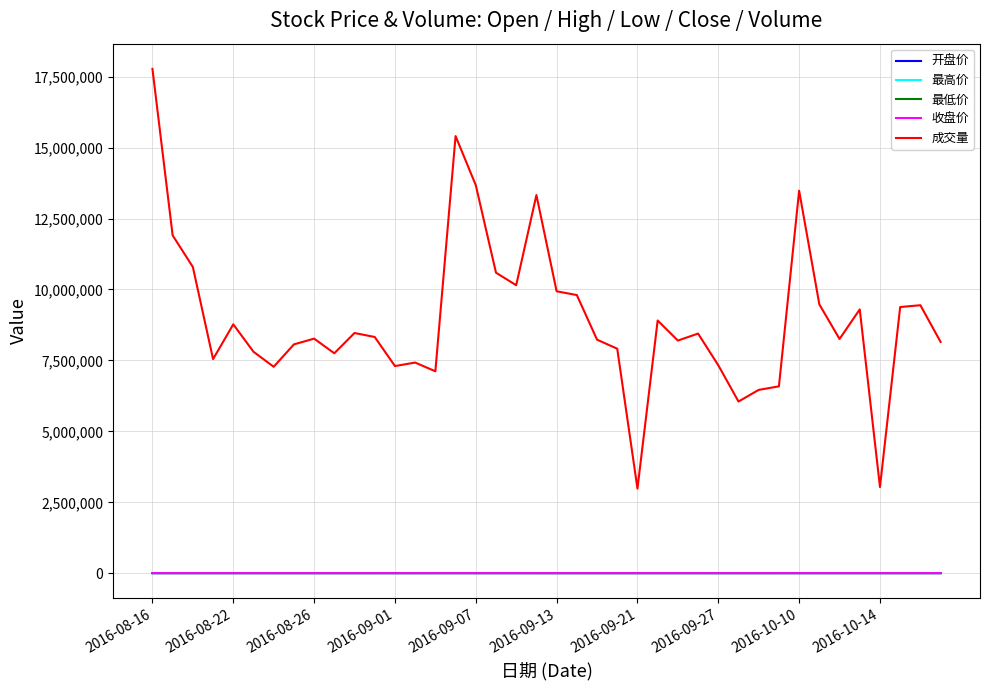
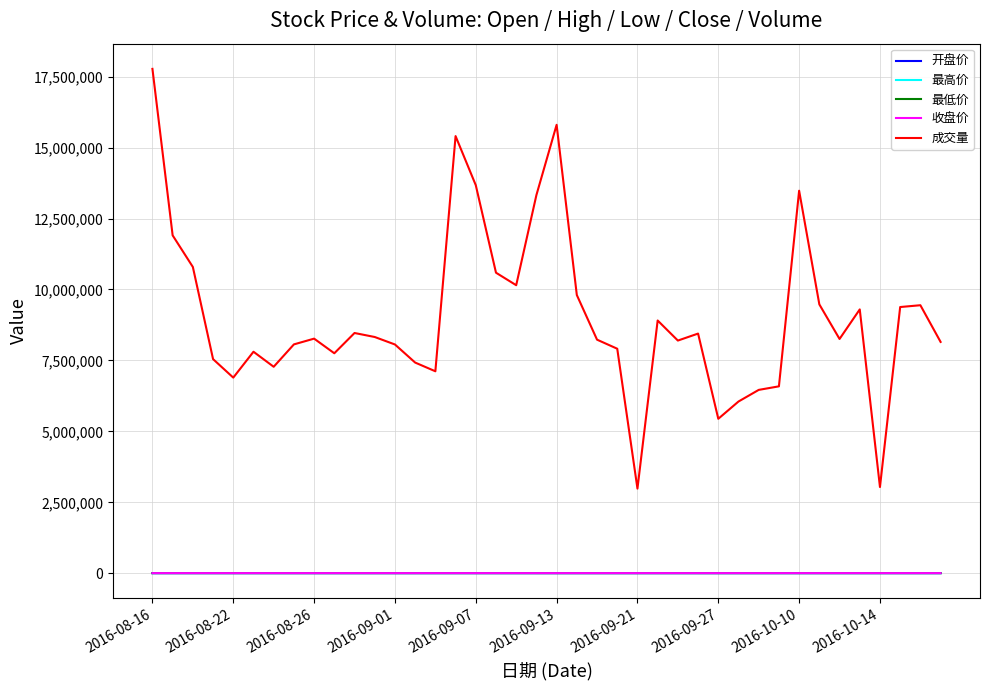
  {
    "收盘价": {
      "2016-08-16": "0",
      "2016-08-22": "0",
      "2016-08-26": "0",
      "2016-09-01": "0",
      "2016-09-07": "0",
      "2016-09-13": "0",
      "2016-09-21": "0",
      "2016-09-27": "0",
      "2016-10-10": "0",
      "2016-10-14": "0"
    },
    "成交量": {
      "2016-08-16": "17,800,000",
-     "2016-08-22": "8,800,000",
+     "2016-08-22": "6,900,000",
      "2016-08-26": "8,300,000",
-     "2016-09-01": "7,300,000",
+     "2016-09-01": "8,100,000",
      "2016-09-07": "13,700,000",
-     "2016-09-13": "9,900,000",
+     "2016-09-13": "15,800,000",
      "2016-09-21": "3,000,000",
-     "2016-09-27": "7,300,000",
+     "2016-09-27": "5,400,000",
      "2016-10-10": "13,500,000",
      "2016-10-14": "3,000,000"
    }
  }
